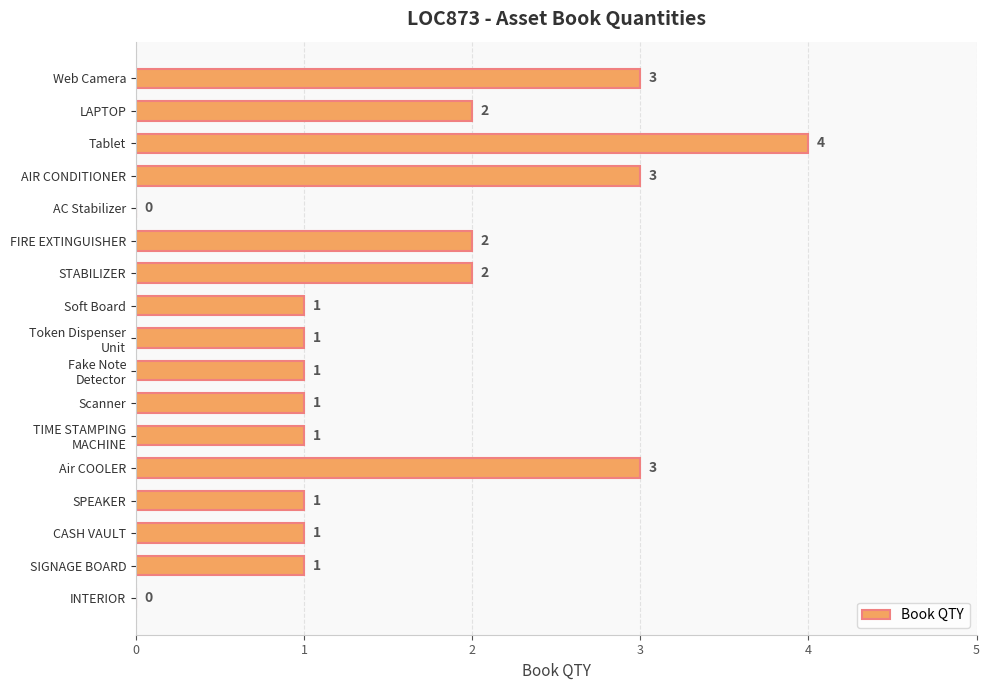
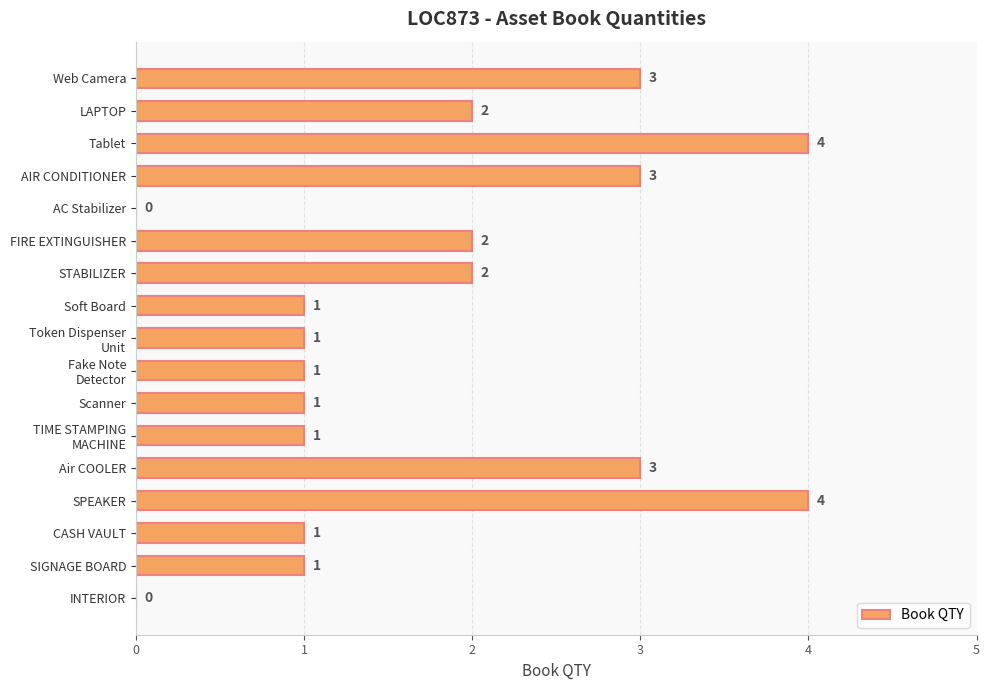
  {
    "Web Camera": 3,
    "LAPTOP": 2,
    "Tablet": 4,
    "AIR CONDITIONER": 3,
    "AC Stabilizer": 0,
    "FIRE EXTINGUISHER": 2,
    "STABILIZER": 2,
    "Soft Board": 1,
    "Token Dispenser Unit": 1,
    "Fake Note Detector": 1,
    "Scanner": 1,
    "TIME STAMPING MACHINE": 1,
    "Air COOLER": 3,
-   "SPEAKER": 1,
+   "SPEAKER": 4,
    "CASH VAULT": 1,
    "SIGNAGE BOARD": 1,
    "INTERIOR": 0
  }
